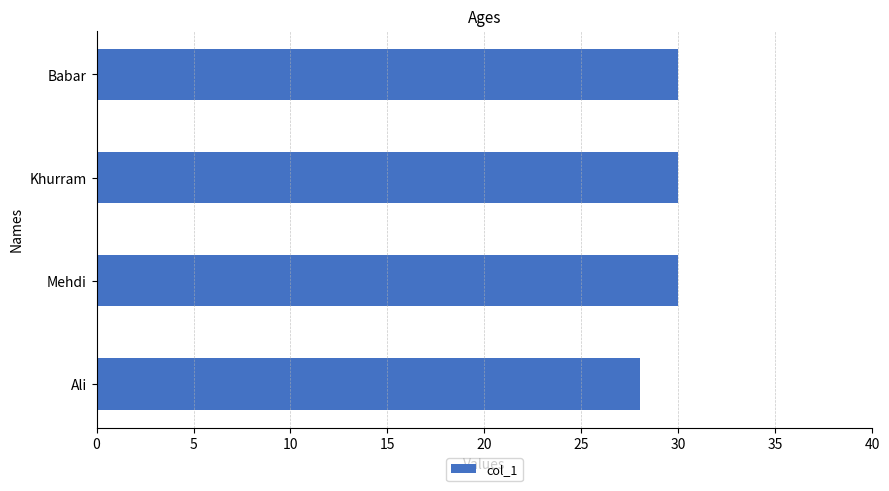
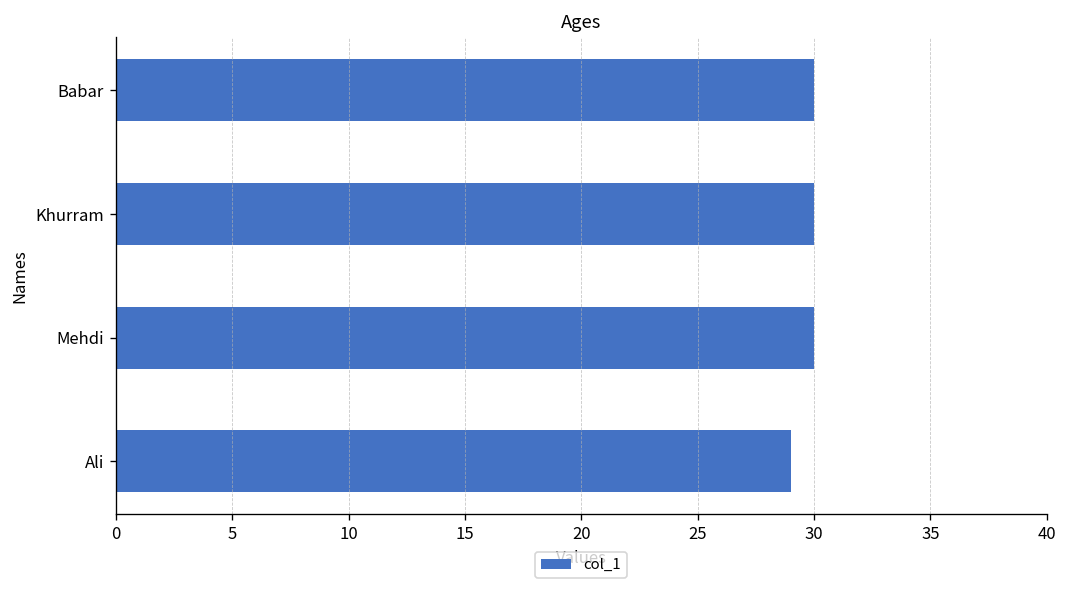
  {
    "Babar": 30,
    "Khurram": 30,
    "Mehdi": 30,
-   "Ali": 28
+   "Ali": 29
  }
